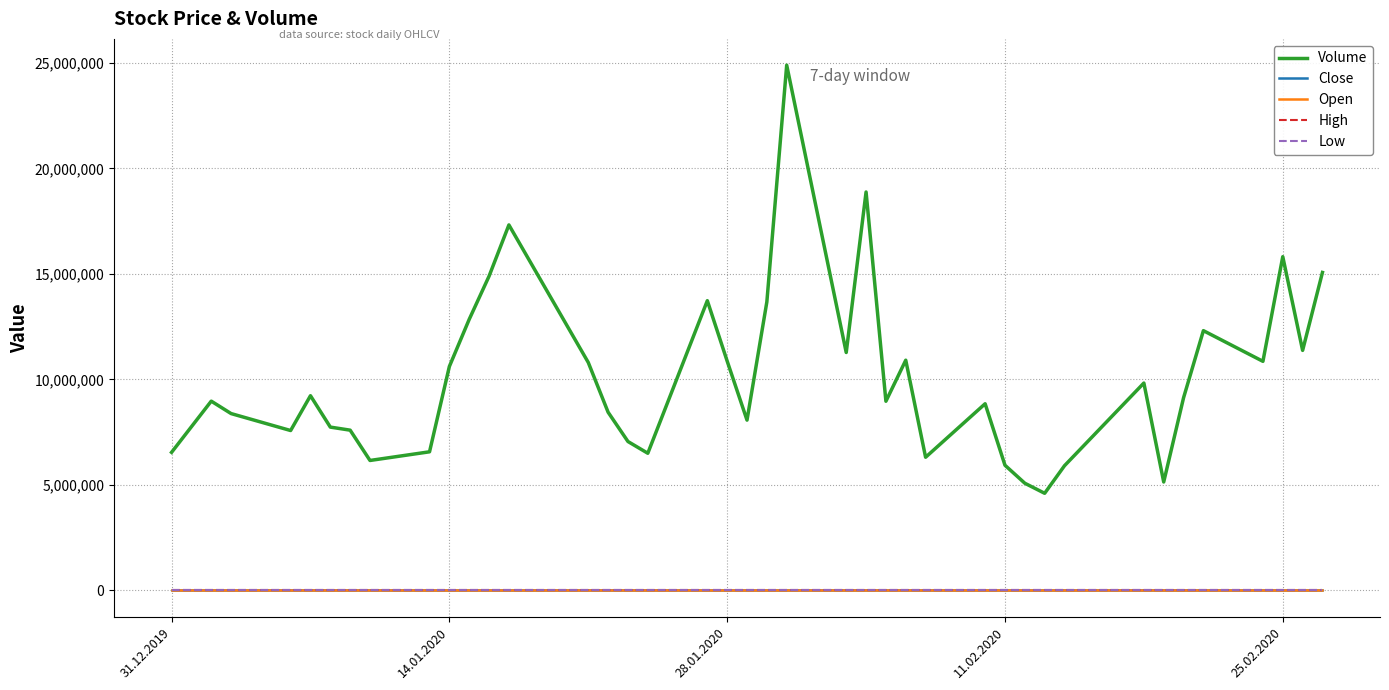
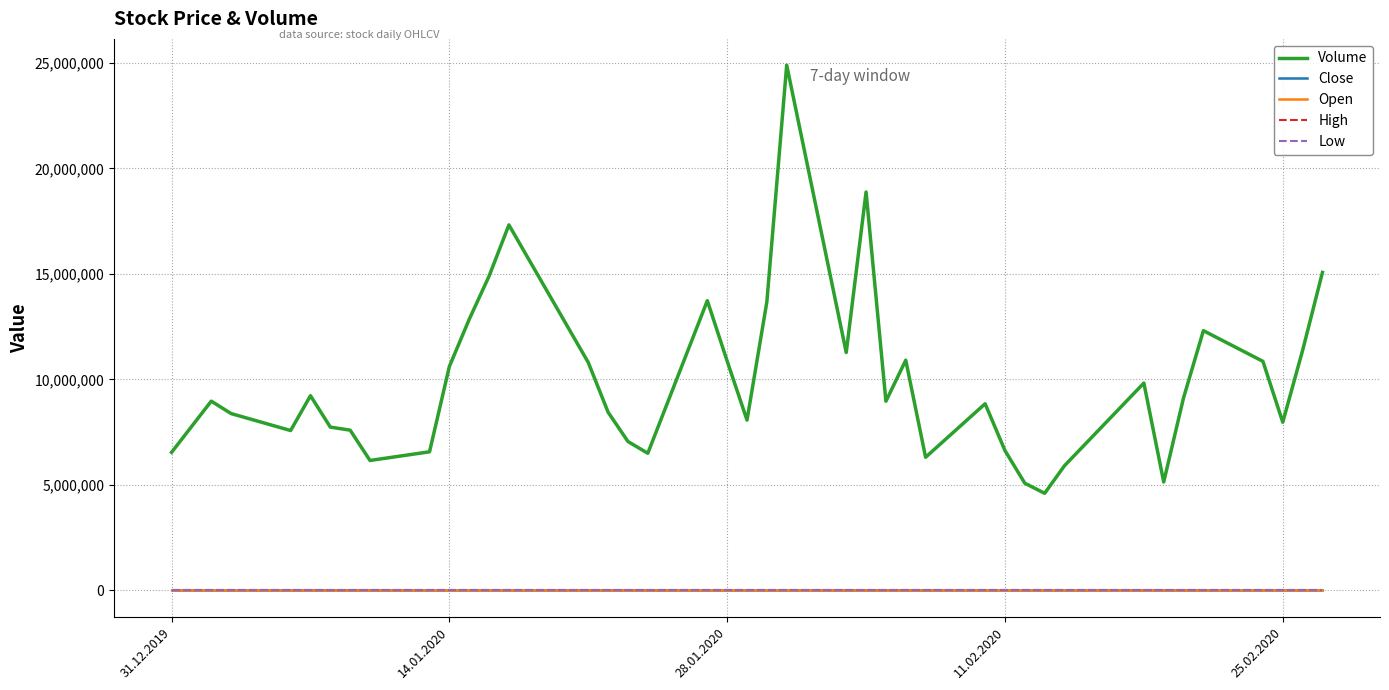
  {
    "Volume": {
      "31.12.2019": "6,500,000",
      "14.01.2020": "10,600,000",
      "28.01.2020": "10,900,000",
-     "11.02.2020": "5,900,000",
-     "25.02.2020": "15,800,000"
+     "11.02.2020": "6,600,000",
+     "25.02.2020": "8,000,000"
    },
    "Low": {
      "31.12.2019": "0",
      "14.01.2020": "0",
      "28.01.2020": "0",
      "11.02.2020": "0",
      "25.02.2020": "0"
    }
  }
